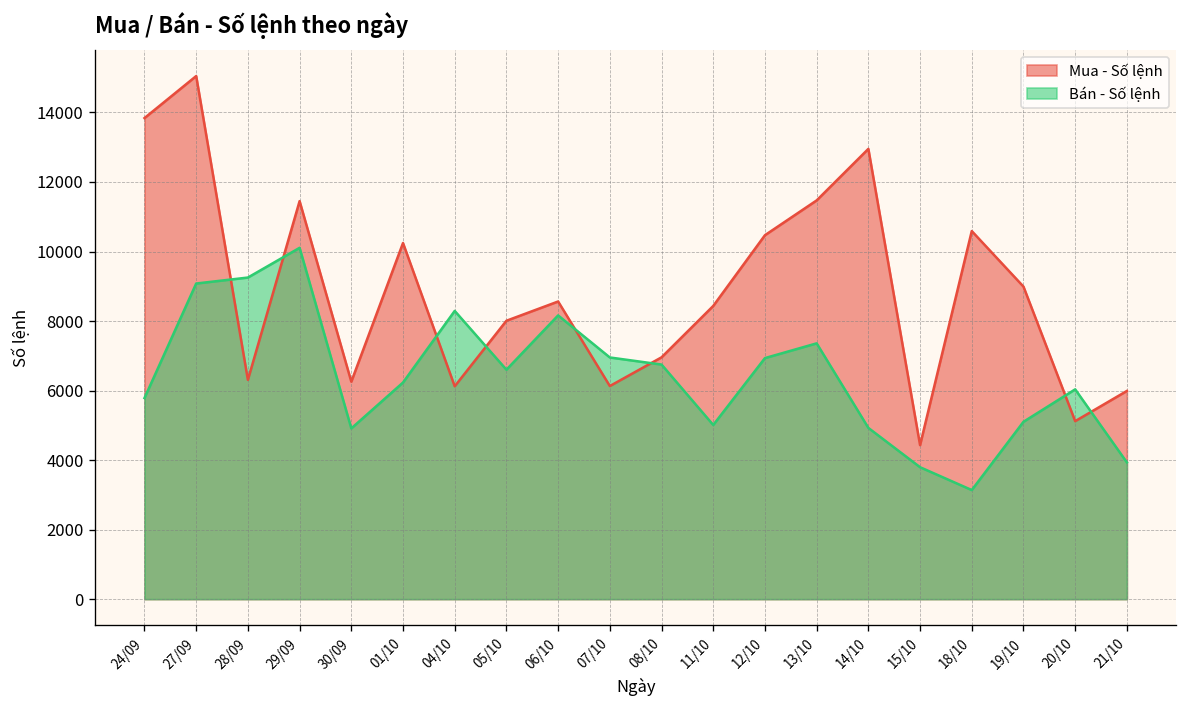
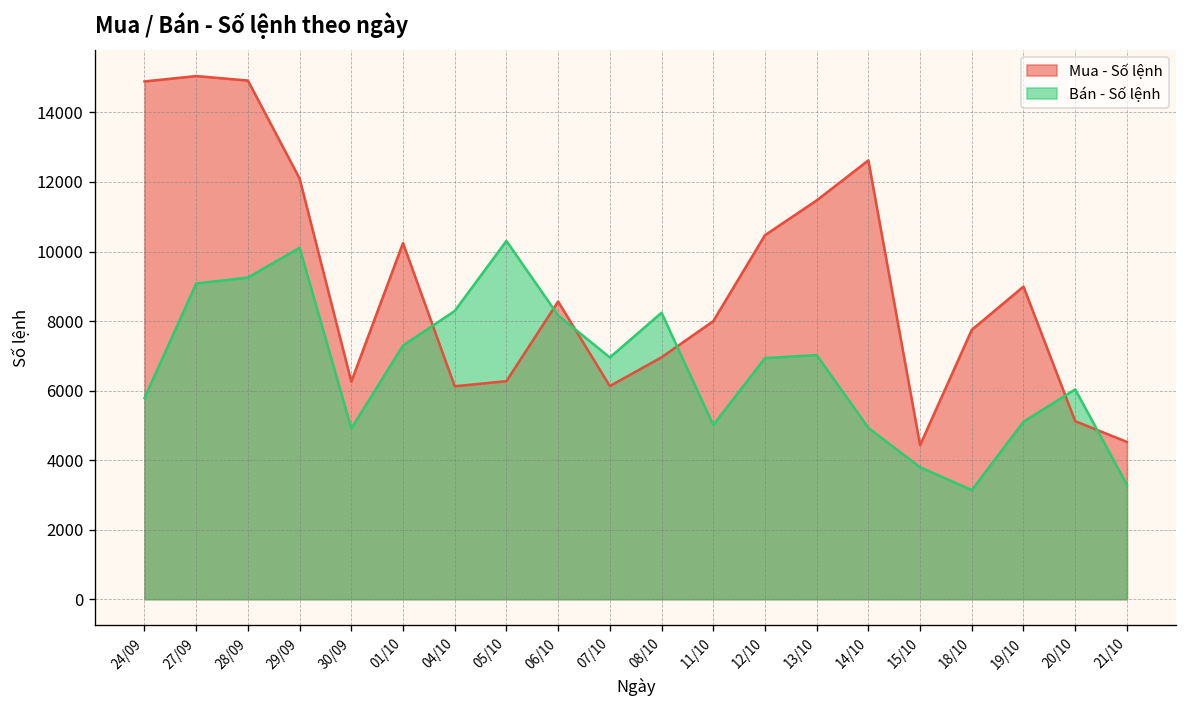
  {
    "Mua - Số lệnh": {
-     "24/09": 13800,
+     "24/09": 14900,
      "27/09": 15000,
-     "28/09": 6300,
-     "29/09": 11400,
+     "28/09": 14900,
+     "29/09": 12100,
      "30/09": 6300,
      "01/10": 10200,
      "04/10": 6100,
-     "05/10": 8000,
+     "05/10": 6300,
      "06/10": 8600,
      "07/10": 6100,
      "08/10": 7000,
-     "11/10": 8400,
+     "11/10": 8000,
      "12/10": 10500,
      "13/10": 11500,
-     "14/10": 13000,
+     "14/10": 12600,
      "15/10": 4400,
-     "18/10": 10600,
+     "18/10": 7700,
      "19/10": 9000,
      "20/10": 5100,
-     "21/10": 6000
+     "21/10": 4500
    },
    "Bán - Số lệnh": {
      "24/09": 5800,
      "27/09": 9100,
      "28/09": 9300,
      "29/09": 10100,
      "30/09": 4900,
-     "01/10": 6200,
+     "01/10": 7300,
      "04/10": 8300,
-     "05/10": 6600,
+     "05/10": 10300,
      "06/10": 8200,
      "07/10": 7000,
-     "08/10": 6700,
+     "08/10": 8200,
      "11/10": 5000,
      "12/10": 6900,
-     "13/10": 7400,
+     "13/10": 7000,
      "14/10": 4900,
      "15/10": 3800,
      "18/10": 3100,
      "19/10": 5100,
      "20/10": 6000,
-     "21/10": 3900
+     "21/10": 3300
    }
  }
